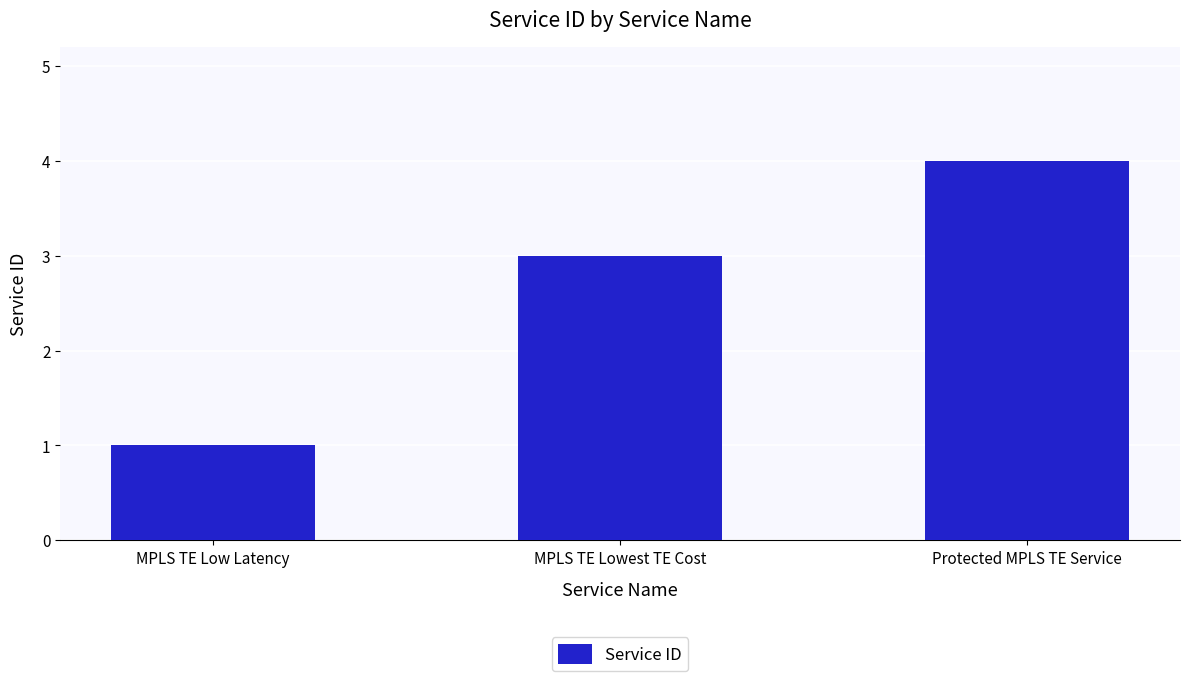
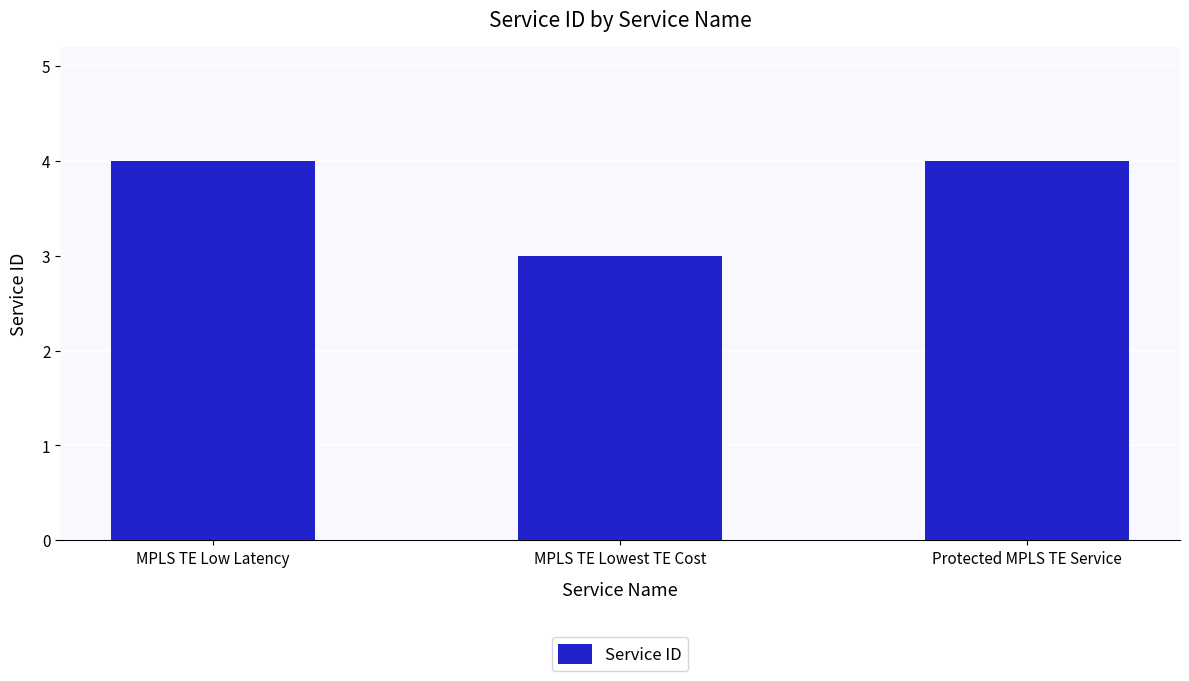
  {
-   "MPLS TE Low Latency": 1,
+   "MPLS TE Low Latency": 4,
    "MPLS TE Lowest TE Cost": 3,
    "Protected MPLS TE Service": 4
  }
